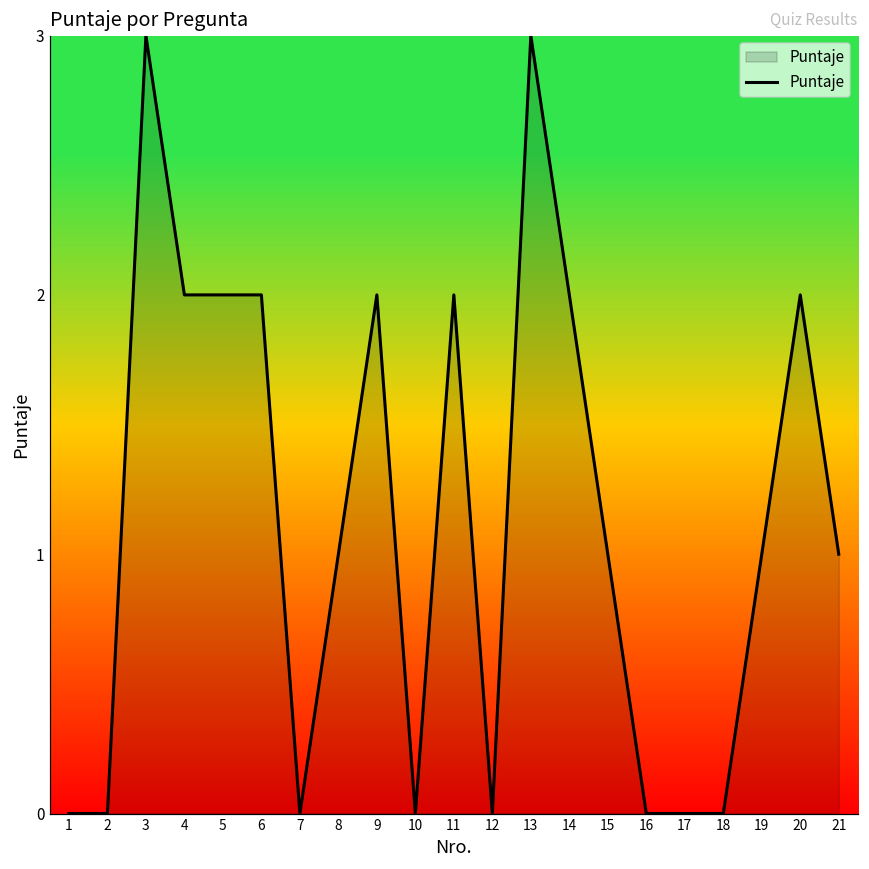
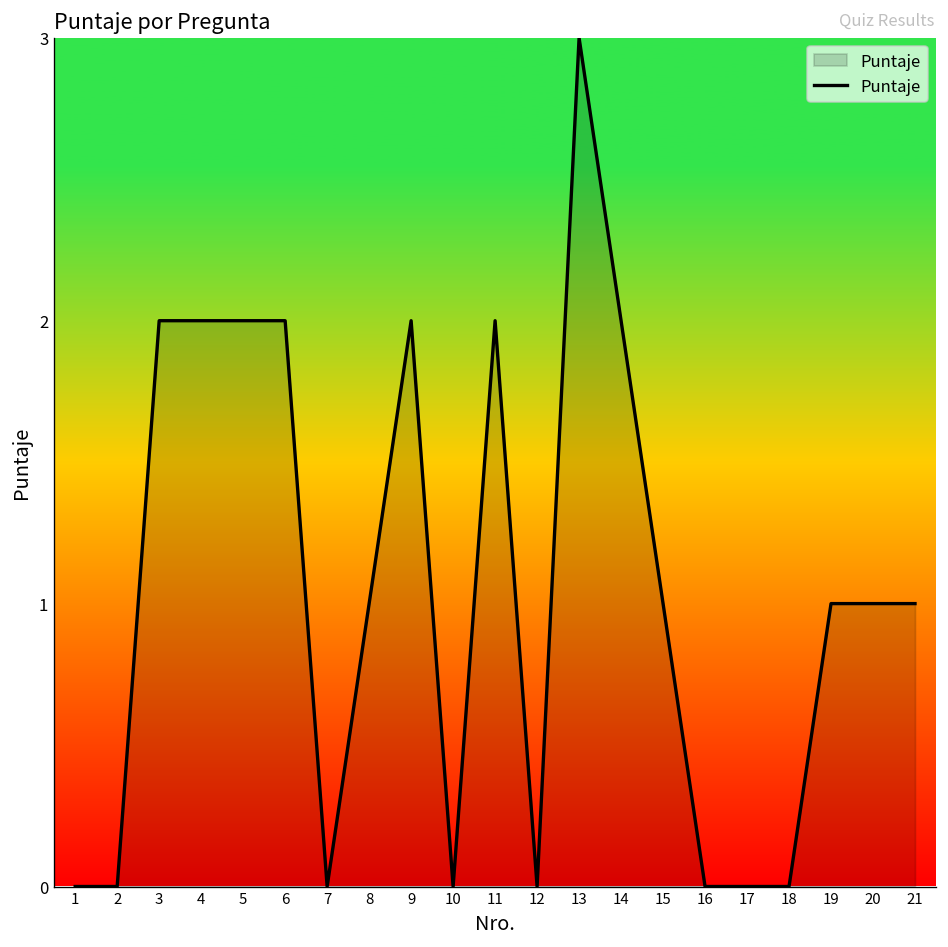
  {
    "1": 0,
    "2": 0,
-   "3": 3,
+   "3": 2,
    "4": 2,
    "5": 2,
    "6": 2,
    "7": 0,
    "8": 1,
    "9": 2,
    "10": 0,
    "11": 2,
    "12": 0,
    "13": 3,
    "14": 2,
    "15": 1,
    "16": 0,
    "17": 0,
    "18": 0,
    "19": 1,
-   "20": 2,
+   "20": 1,
    "21": 1
  }
